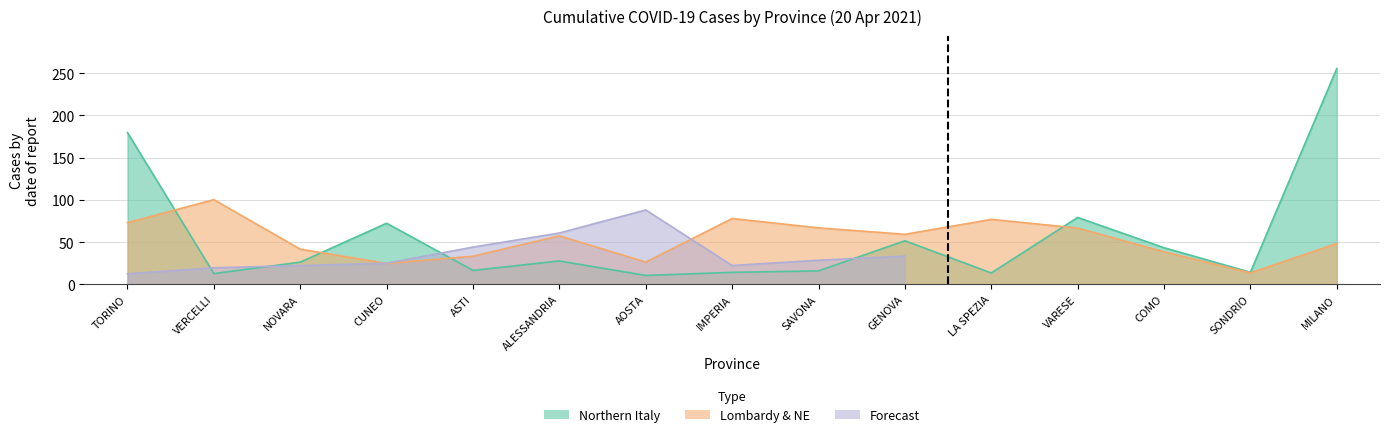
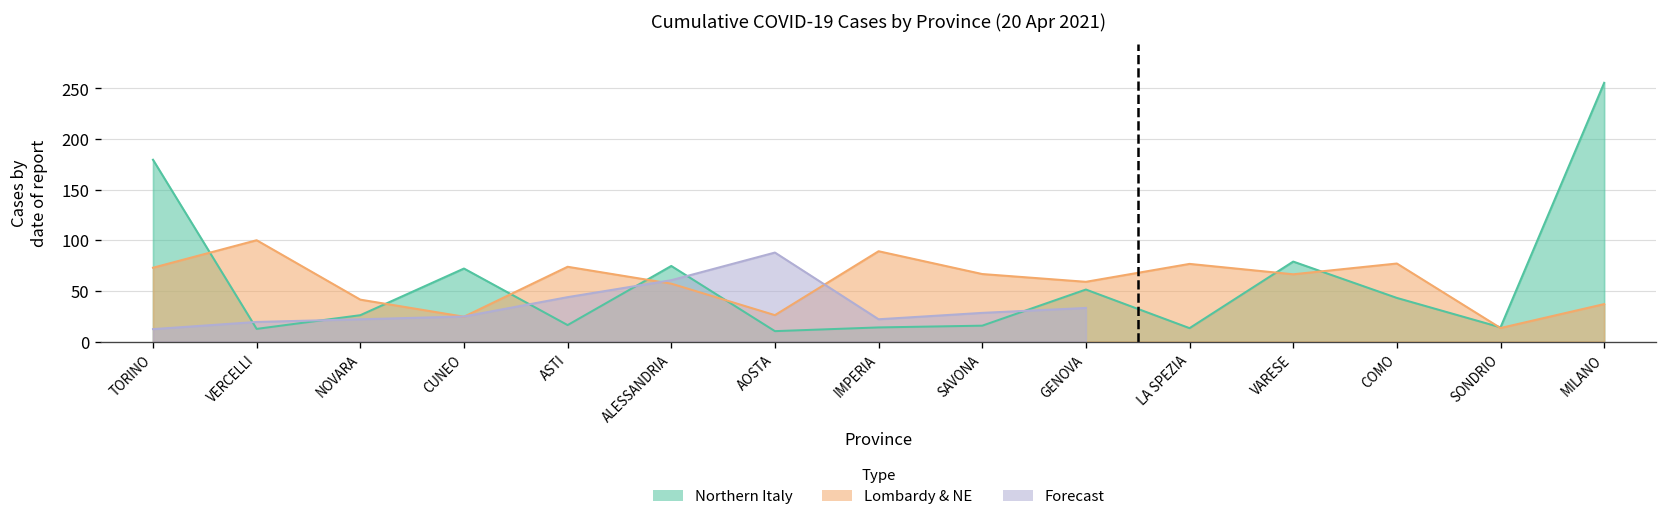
  {
    "Northern Italy": {
      "TORINO": 180,
      "VERCELLI": 10,
      "NOVARA": 30,
      "CUNEO": 70,
      "ASTI": 20,
-     "ALESSANDRIA": 30,
+     "ALESSANDRIA": 70,
      "AOSTA": 10,
      "IMPERIA": 10,
      "SAVONA": 20,
      "GENOVA": 50,
      "LA SPEZIA": 10,
      "VARESE": 80,
      "COMO": 40,
      "MILANO": 260
    },
    "Lombardy & NE": {
      "TORINO": 70,
      "VERCELLI": 100,
      "NOVARA": 40,
-     "ASTI": 30,
+     "ASTI": 70,
      "ALESSANDRIA": 60,
      "AOSTA": 30,
-     "IMPERIA": 80,
+     "IMPERIA": 90,
      "SAVONA": 70,
      "GENOVA": 60,
      "LA SPEZIA": 80,
      "VARESE": 70,
-     "COMO": 40,
-     "MILANO": 50
+     "COMO": 80,
+     "MILANO": 40
    },
    "Forecast": {
      "TORINO": 10,
      "VERCELLI": 20,
      "NOVARA": 20,
      "ASTI": 40,
      "ALESSANDRIA": 60,
      "AOSTA": 90,
      "IMPERIA": 20,
      "SAVONA": 30,
      "GENOVA": 30
    }
  }
